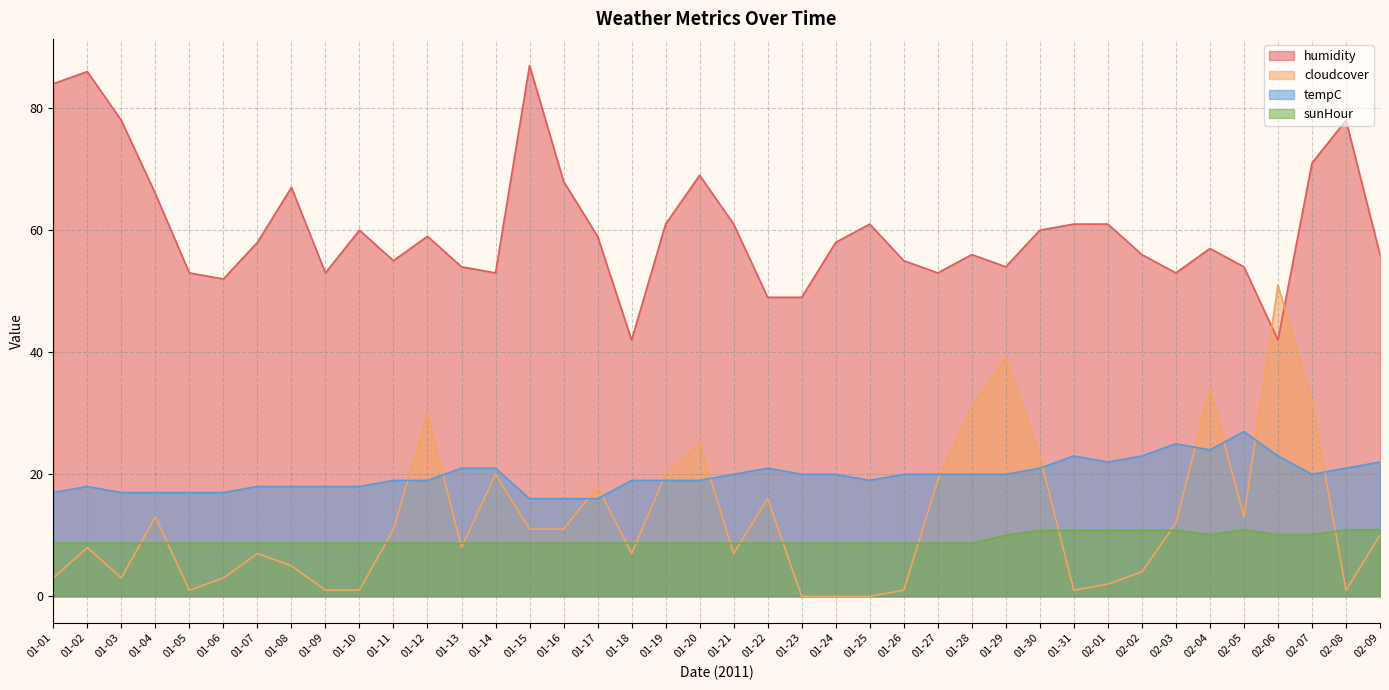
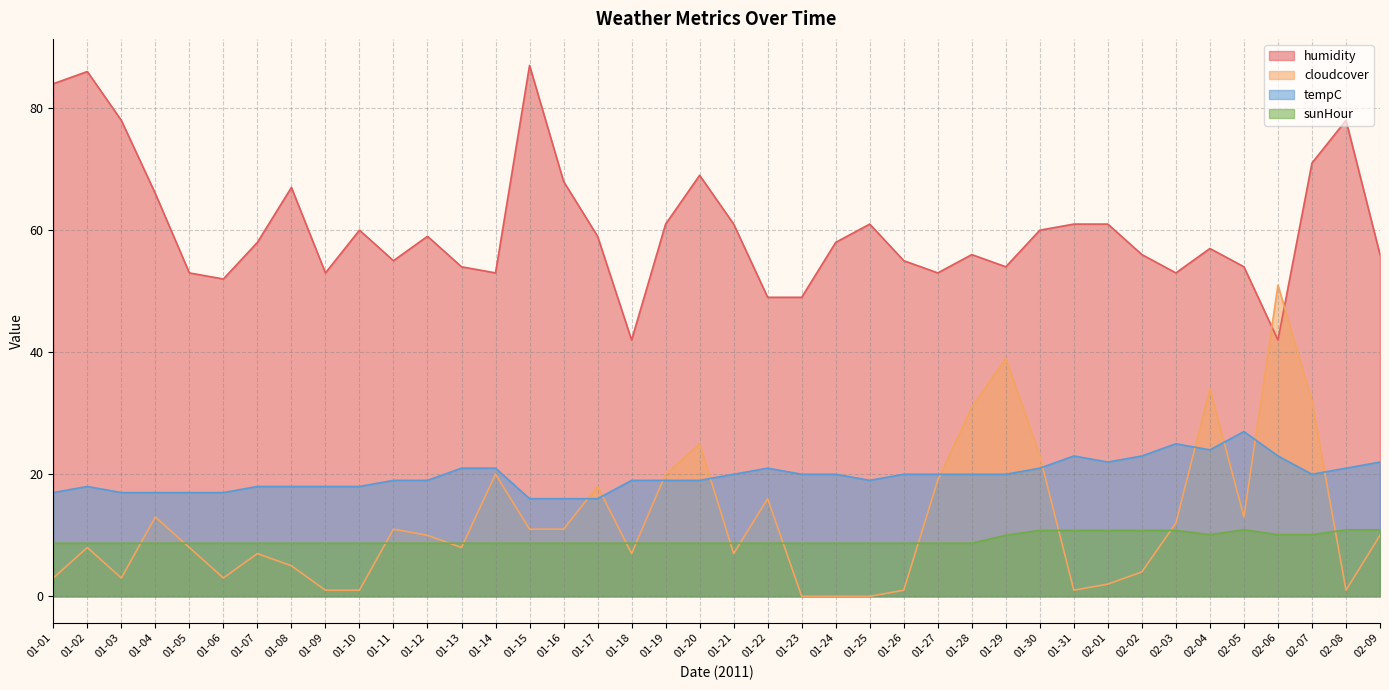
  {
    "humidity": {
      "01-01": 84,
      "01-02": 86,
      "01-03": 78,
      "01-04": 66,
      "01-05": 53,
      "01-06": 52,
      "01-07": 58,
      "01-08": 67,
      "01-09": 53,
      "01-10": 60,
      "01-11": 55,
      "01-12": 59,
      "01-13": 54,
      "01-14": 53,
      "01-15": 87,
      "01-16": 68,
      "01-17": 59,
      "01-18": 42,
      "01-19": 61,
      "01-20": 69,
      "01-21": 61,
      "01-22": 49,
      "01-23": 49,
      "01-24": 58,
      "01-25": 61,
      "01-26": 55,
      "01-27": 53,
      "01-28": 56,
      "01-29": 54,
      "01-30": 60,
      "01-31": 61,
      "02-01": 61,
      "02-02": 56,
      "02-03": 53,
      "02-04": 57,
      "02-05": 54,
      "02-06": 42,
      "02-07": 71,
      "02-09": 56
    },
    "cloudcover": {
      "01-01": 3,
      "01-02": 8,
      "01-03": 3,
      "01-04": 13,
-     "01-05": 1,
+     "01-05": 8,
      "01-06": 3,
      "01-07": 7,
      "01-08": 5,
      "01-09": 1,
      "01-10": 1,
      "01-11": 11,
-     "01-12": 30,
+     "01-12": 10,
      "01-13": 8,
      "01-14": 20,
      "01-15": 11,
      "01-16": 11,
      "01-17": 18,
      "01-18": 7,
      "01-19": 20,
      "01-20": 25,
      "01-21": 7,
      "01-22": 16,
      "01-23": 0,
      "01-24": 0,
      "01-25": 0,
      "01-26": 1,
      "01-27": 19,
      "01-28": 31,
      "01-29": 39,
      "01-30": 23,
      "01-31": 1,
      "02-01": 2,
      "02-02": 4,
      "02-03": 12,
      "02-04": 34,
      "02-05": 13,
      "02-06": 51,
      "02-07": 32,
      "02-08": 1,
      "02-09": 10
    },
    "tempC": {
      "01-01": 17,
      "01-02": 18,
      "01-03": 17,
      "01-04": 17,
      "01-05": 17,
      "01-06": 17,
      "01-07": 18,
      "01-08": 18,
      "01-09": 18,
      "01-10": 18,
      "01-11": 19,
      "01-12": 19,
      "01-13": 21,
      "01-14": 21,
      "01-15": 16,
      "01-16": 16,
      "01-17": 16,
      "01-18": 19,
      "01-19": 19,
      "01-20": 19,
      "01-21": 20,
      "01-22": 21,
      "01-23": 20,
      "01-24": 20,
      "01-25": 19,
      "01-26": 20,
      "01-27": 20,
      "01-28": 20,
      "01-29": 20,
      "01-30": 21,
      "01-31": 23,
      "02-01": 22,
      "02-02": 23,
      "02-03": 25,
      "02-04": 24,
      "02-05": 27,
      "02-06": 23,
      "02-07": 20,
      "02-08": 21,
      "02-09": 22
    },
    "sunHour": {
      "01-01": 9,
      "01-02": 9,
      "01-03": 9,
      "01-04": 9,
      "01-05": 9,
      "01-06": 9,
      "01-07": 9,
      "01-08": 9,
      "01-09": 9,
      "01-10": 9,
      "01-11": 9,
      "01-12": 9,
      "01-13": 9,
      "01-14": 9,
      "01-15": 9,
      "01-16": 9,
      "01-17": 9,
      "01-18": 9,
      "01-19": 9,
      "01-20": 9,
      "01-21": 9,
      "01-22": 9,
      "01-23": 9,
      "01-24": 9,
      "01-25": 9,
      "01-26": 9,
      "01-27": 9,
      "01-28": 9,
      "01-29": 10,
      "01-30": 11,
      "01-31": 11,
      "02-01": 11,
      "02-02": 11,
      "02-03": 11,
      "02-04": 10,
      "02-05": 11,
      "02-06": 10,
      "02-07": 10,
      "02-08": 11,
      "02-09": 11
    }
  }
